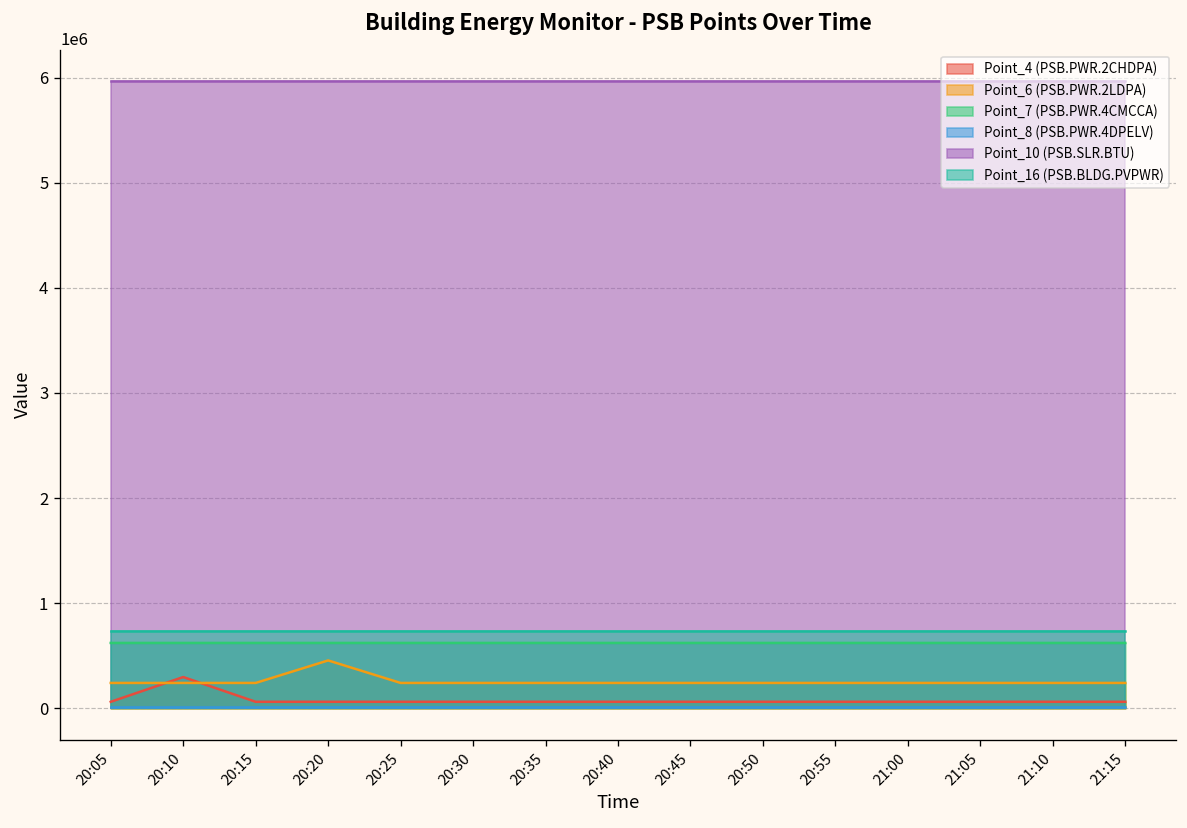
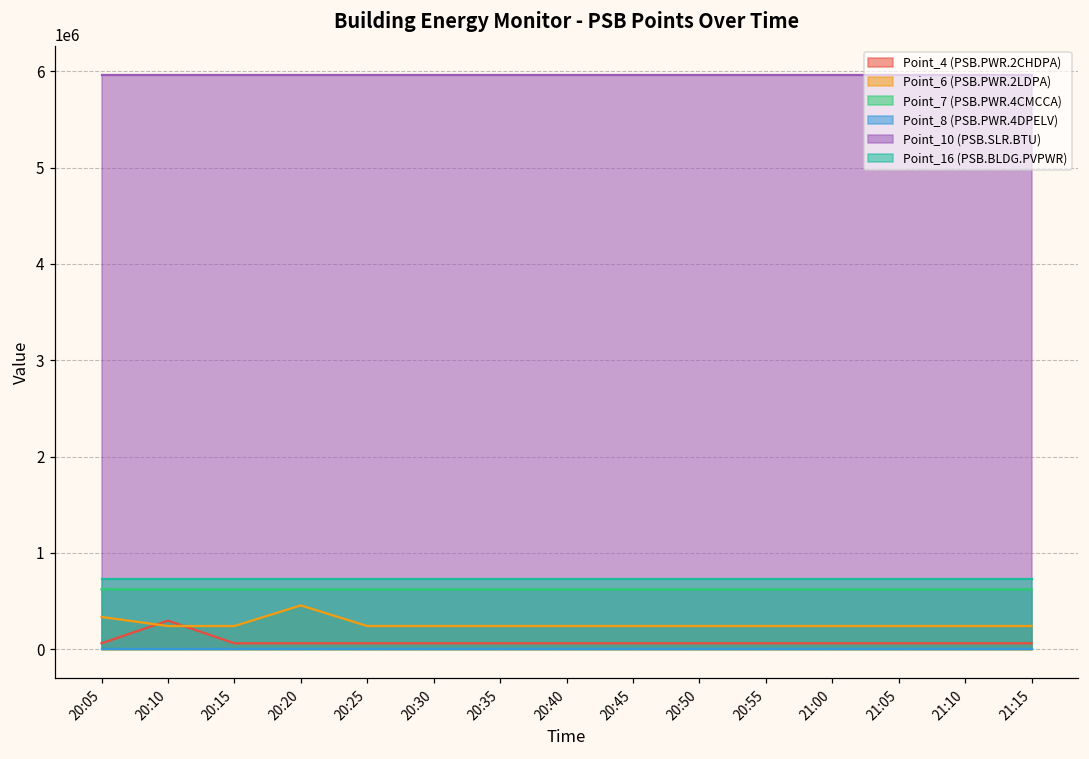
  {
    "Point_4 (PSB.PWR.2CHDPA)": {
      "20:05": 100000,
      "20:10": 300000,
      "20:15": 100000,
      "20:20": 100000,
      "20:25": 100000,
      "20:30": 100000,
      "20:35": 100000,
      "20:40": 100000,
      "20:45": 100000,
      "20:50": 100000,
      "20:55": 100000,
      "21:00": 100000,
      "21:05": 100000,
      "21:10": 100000,
      "21:15": 100000
    },
    "Point_6 (PSB.PWR.2LDPA)": {
-     "20:05": 200000,
+     "20:05": 300000,
      "20:10": 200000,
      "20:15": 200000,
      "20:20": 500000,
      "20:25": 200000,
      "20:30": 200000,
      "20:35": 200000,
      "20:40": 200000,
      "20:45": 200000,
      "20:50": 200000,
      "20:55": 200000,
      "21:00": 200000,
      "21:05": 200000,
      "21:10": 200000,
      "21:15": 200000
    },
    "Point_8 (PSB.PWR.4DPELV)": {
      "20:05": 0,
      "20:10": 0,
      "20:15": 0,
      "20:20": 0,
      "20:25": 0,
      "20:30": 0,
      "20:35": 0,
      "20:40": 0,
      "20:45": 0,
      "20:50": 0,
      "20:55": 0,
      "21:00": 0,
      "21:05": 0,
      "21:10": 0,
      "21:15": 0
    },
    "Point_10 (PSB.SLR.BTU)": {
      "20:05": 6000000,
      "20:10": 6000000,
      "20:15": 6000000,
      "20:20": 6000000,
      "20:25": 6000000,
      "20:30": 6000000,
      "20:35": 6000000,
      "20:40": 6000000,
      "20:45": 6000000,
      "20:50": 6000000,
      "20:55": 6000000,
      "21:00": 6000000
    }
  }
